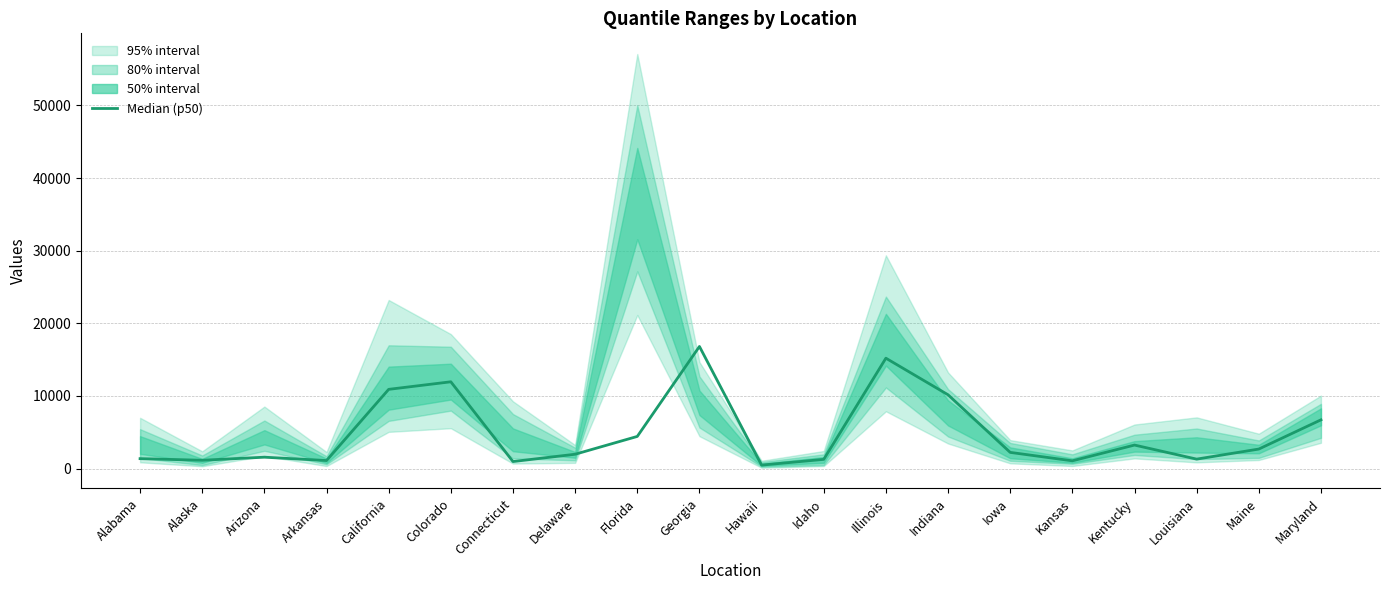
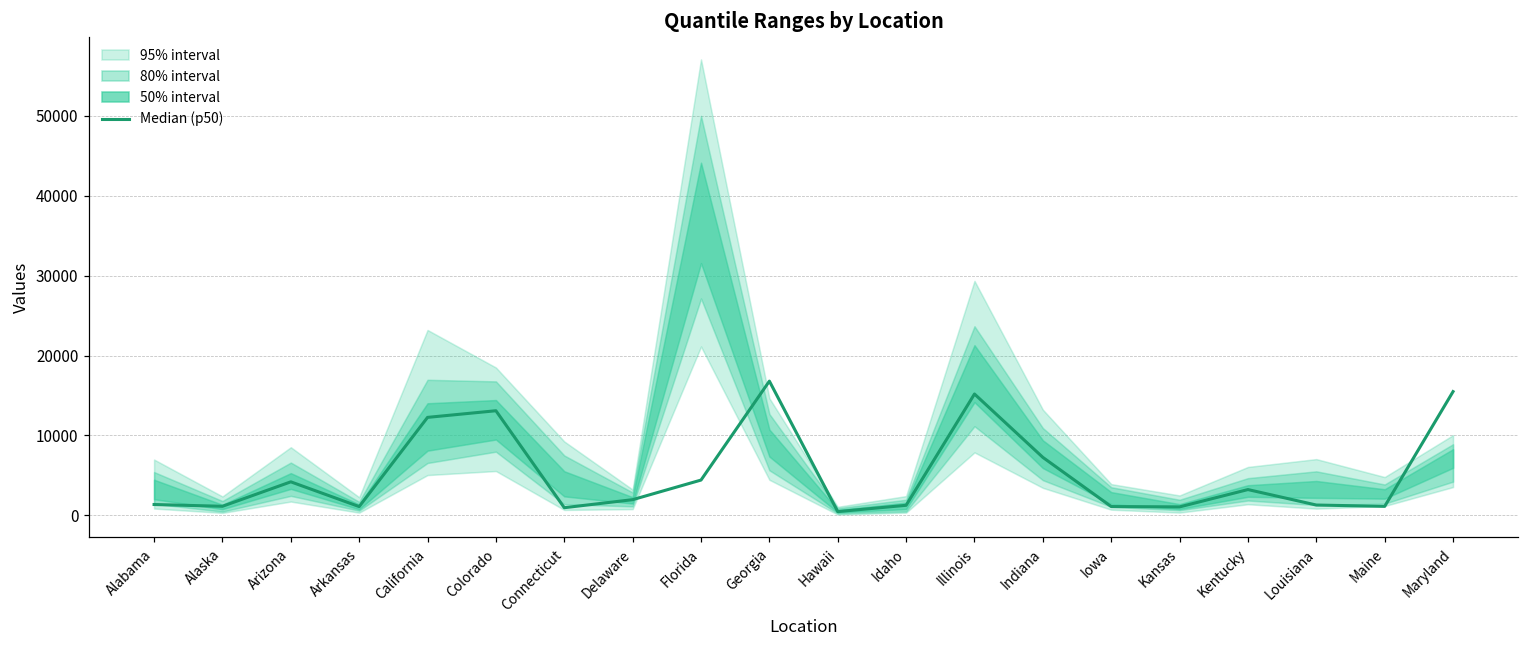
  {
    "Median (p50)": {
      "Alabama": 1000,
-     "Arizona": 2000,
-     "California": 11000,
-     "Colorado": 12000,
+     "Arizona": 4000,
+     "California": 12000,
+     "Colorado": 13000,
      "Connecticut": 1000,
      "Florida": 4000,
      "Georgia": 17000,
      "Illinois": 15000,
-     "Indiana": 10000,
-     "Iowa": 2000,
+     "Indiana": 7000,
+     "Iowa": 1000,
      "Kentucky": 3000,
      "Louisiana": 1000,
-     "Maine": 3000,
-     "Maryland": 7000
+     "Maine": 1000,
+     "Maryland": 15000
    }
  }
